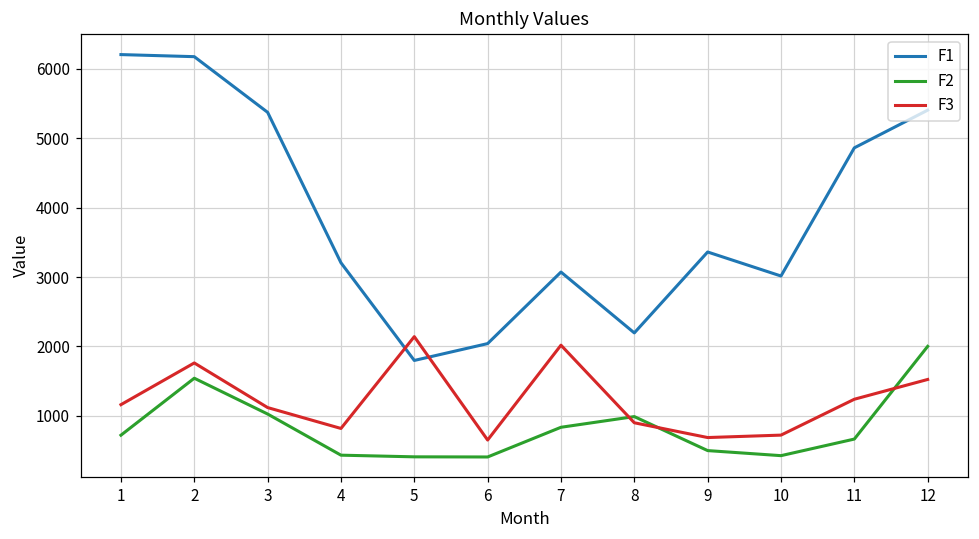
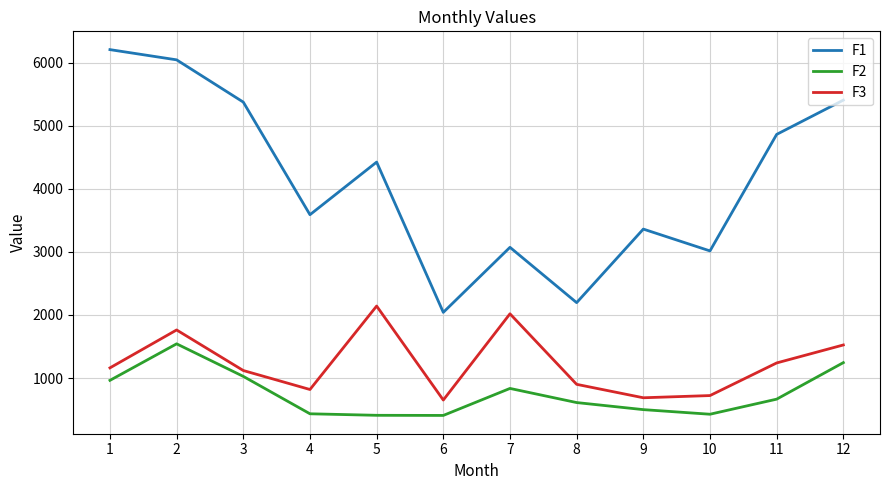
  {
    "F1": {
      "1": 6200,
-     "2": 6200,
+     "2": 6000,
      "3": 5400,
-     "4": 3200,
-     "5": 1800,
+     "4": 3600,
+     "5": 4400,
      "6": 2000,
      "7": 3100,
      "8": 2200,
      "9": 3400,
      "10": 3000,
      "11": 4900
    },
    "F2": {
-     "1": 700,
+     "1": 1000,
      "2": 1500,
      "3": 1000,
      "4": 400,
      "5": 400,
      "6": 400,
      "7": 800,
-     "8": 1000,
+     "8": 600,
      "9": 500,
      "10": 400,
      "11": 700,
-     "12": 2000
+     "12": 1200
    },
    "F3": {
      "1": 1200,
      "2": 1800,
      "3": 1100,
      "4": 800,
      "5": 2100,
      "6": 700,
      "7": 2000,
      "8": 900,
      "9": 700,
      "10": 700,
      "11": 1200,
      "12": 1500
    }
  }
